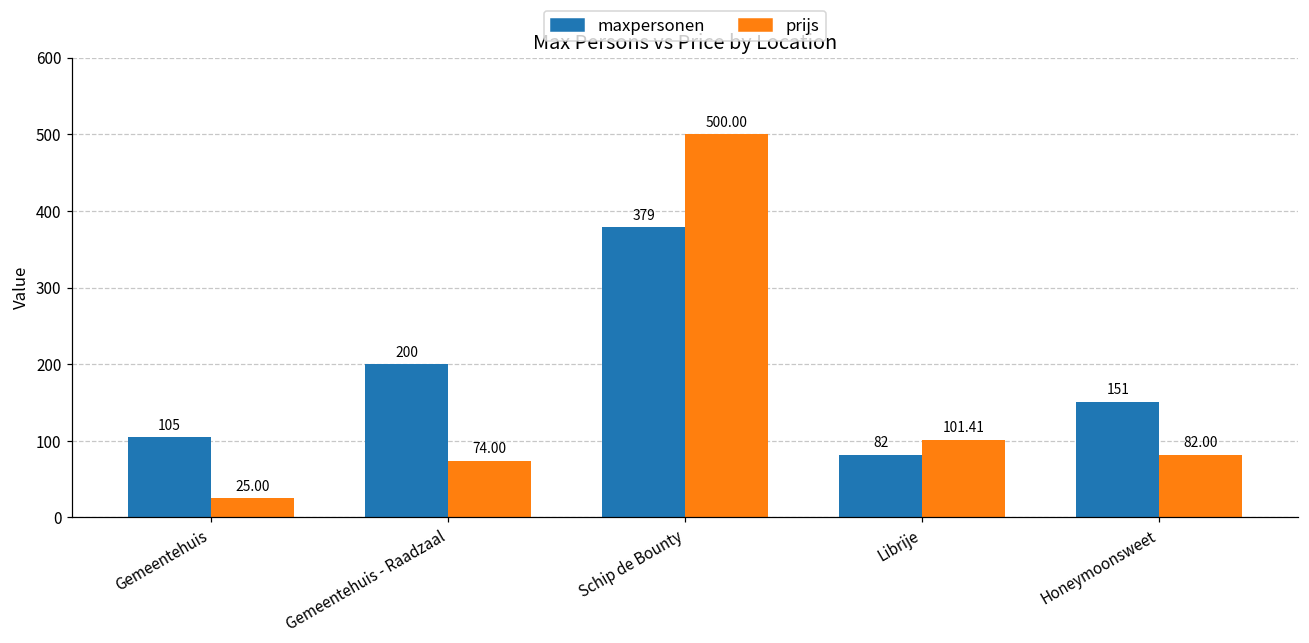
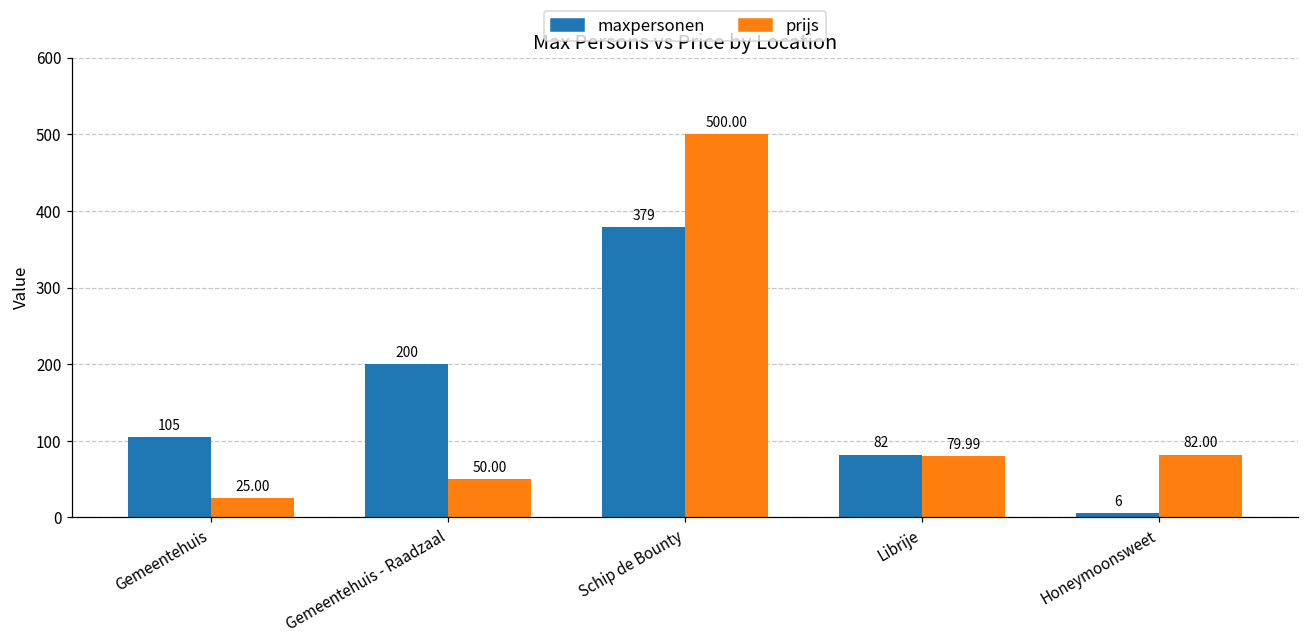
  {
    "maxpersonen": {
      "Gemeentehuis": 105,
      "Gemeentehuis - Raadzaal": 200,
      "Schip de Bounty": 379,
      "Librije": 82,
-     "Honeymoonsweet": 151
+     "Honeymoonsweet": 6
    },
    "prijs": {
      "Gemeentehuis": 25.00,
-     "Gemeentehuis - Raadzaal": 74.00,
+     "Gemeentehuis - Raadzaal": 50.00,
      "Schip de Bounty": 500.00,
-     "Librije": 101.41,
+     "Librije": 79.99,
      "Honeymoonsweet": 82.00
    }
  }
